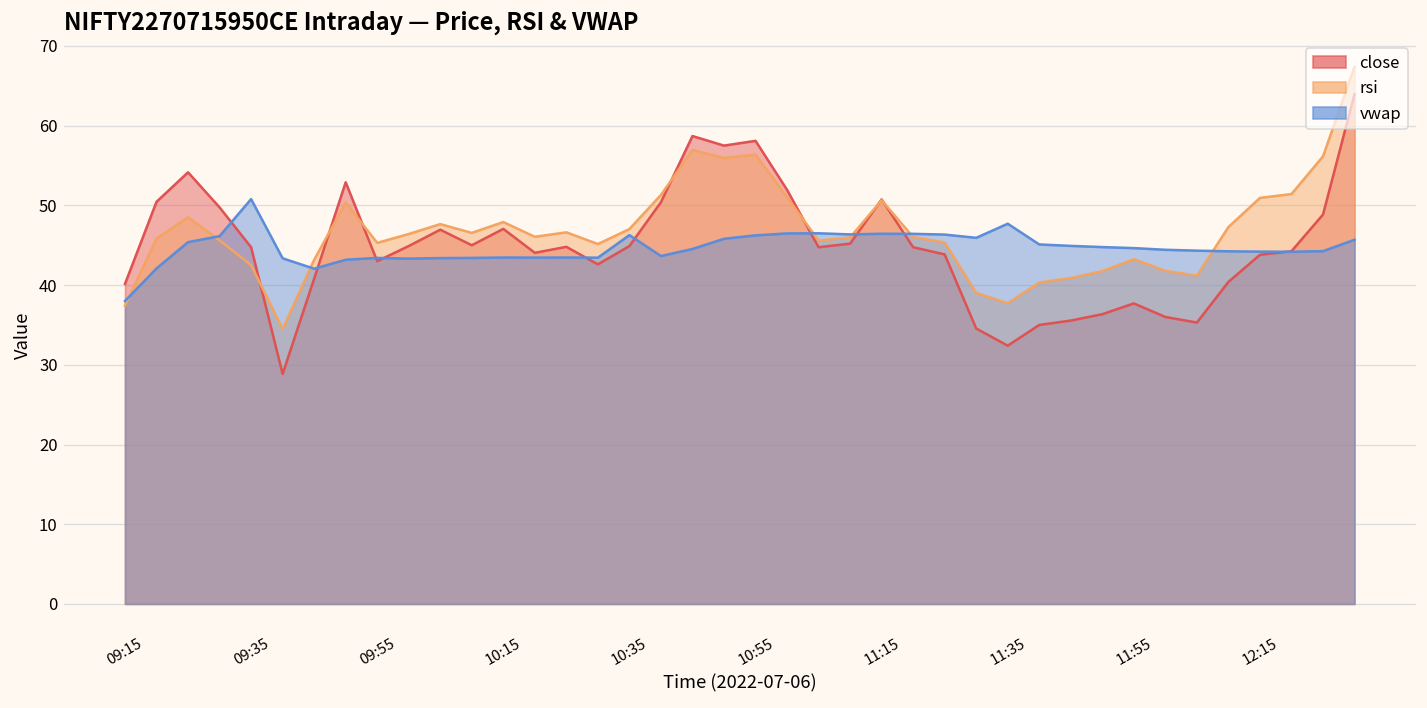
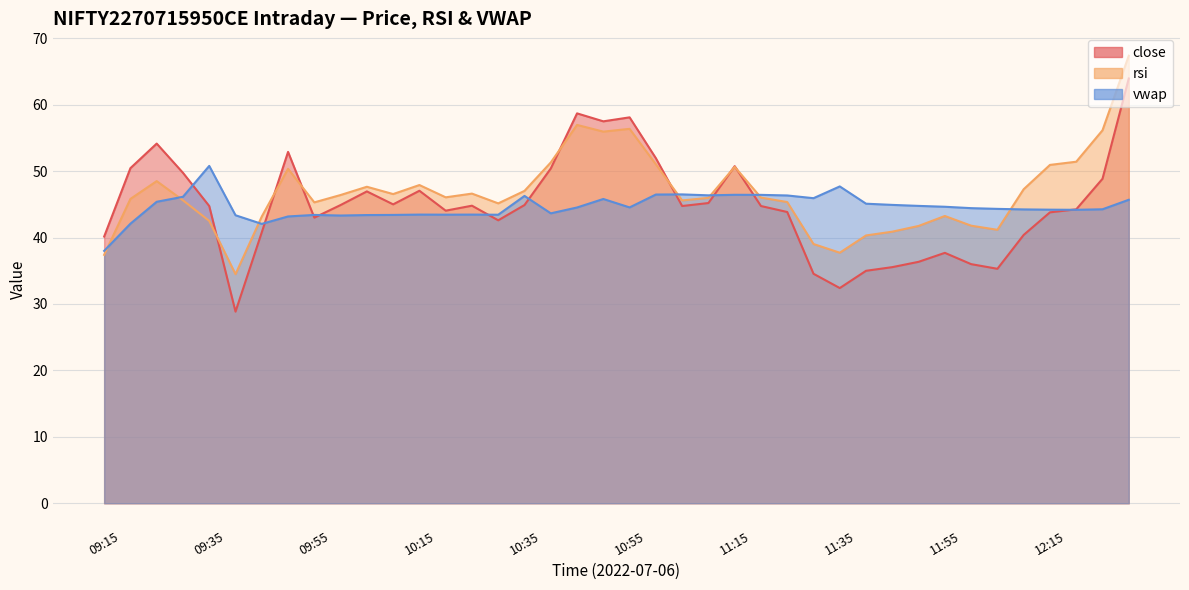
  {
    "vwap": {
      "09:15": 38,
      "09:35": 51,
      "09:55": 43,
      "10:15": 43,
      "10:35": 46,
-     "10:55": 46,
+     "10:55": 45,
      "11:15": 46,
      "11:35": 48,
      "11:55": 45,
      "12:15": 44
    }
  }
